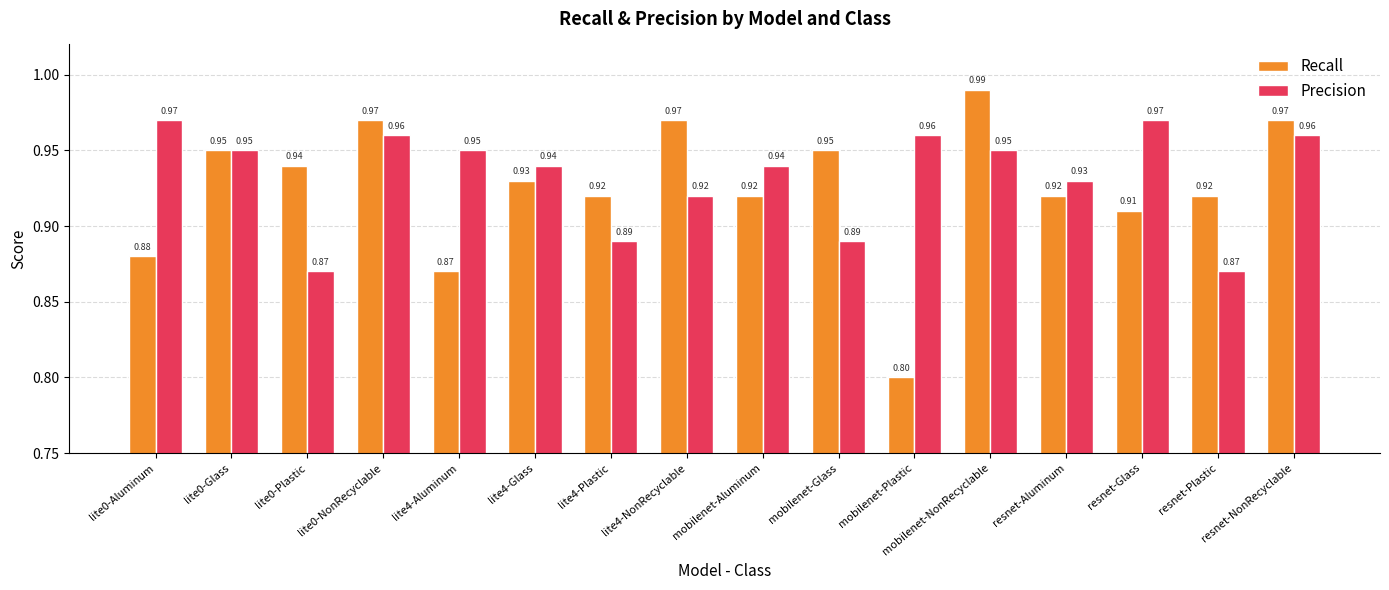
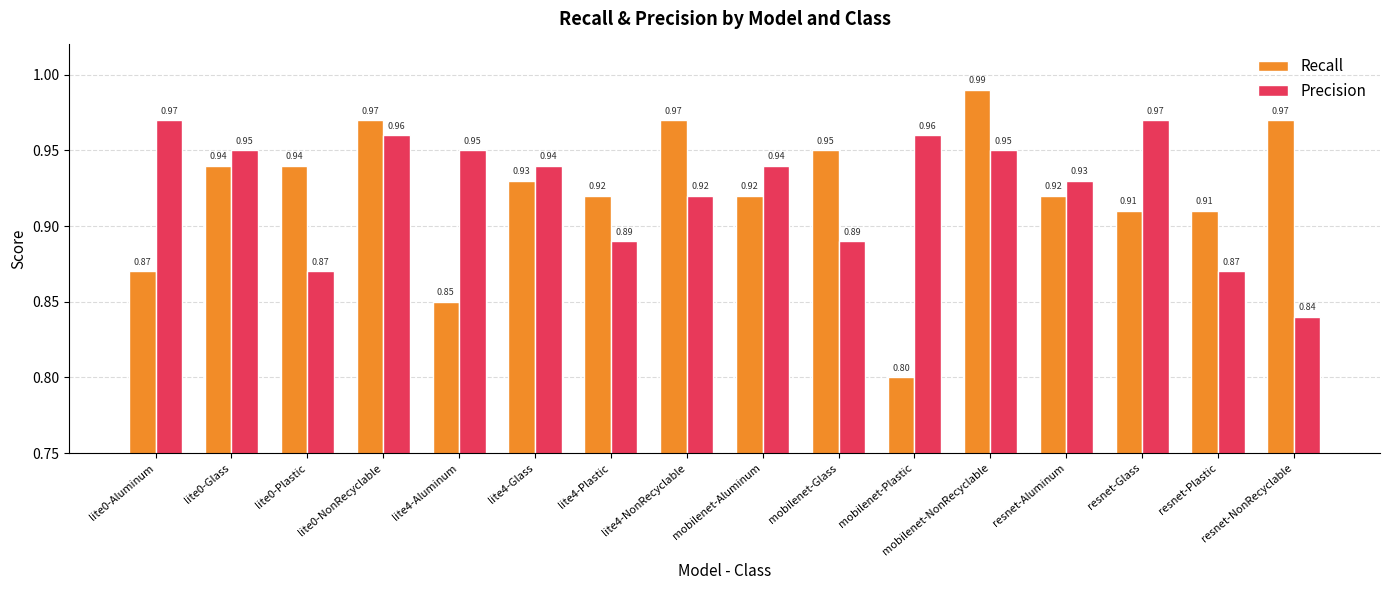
  {
    "Recall": {
-     "lite0-Aluminum": 0.88,
-     "lite0-Glass": 0.95,
+     "lite0-Aluminum": 0.87,
+     "lite0-Glass": 0.94,
      "lite0-Plastic": 0.94,
      "lite0-NonRecyclable": 0.97,
-     "lite4-Aluminum": 0.87,
+     "lite4-Aluminum": 0.85,
      "lite4-Glass": 0.93,
      "lite4-Plastic": 0.92,
      "lite4-NonRecyclable": 0.97,
      "mobilenet-Aluminum": 0.92,
      "mobilenet-Glass": 0.95,
      "mobilenet-Plastic": 0.80,
      "mobilenet-NonRecyclable": 0.99,
      "resnet-Aluminum": 0.92,
      "resnet-Glass": 0.91,
-     "resnet-Plastic": 0.92,
+     "resnet-Plastic": 0.91,
      "resnet-NonRecyclable": 0.97
    },
    "Precision": {
      "lite0-Aluminum": 0.97,
      "lite0-Glass": 0.95,
      "lite0-Plastic": 0.87,
      "lite0-NonRecyclable": 0.96,
      "lite4-Aluminum": 0.95,
      "lite4-Glass": 0.94,
      "lite4-Plastic": 0.89,
      "lite4-NonRecyclable": 0.92,
      "mobilenet-Aluminum": 0.94,
      "mobilenet-Glass": 0.89,
      "mobilenet-Plastic": 0.96,
      "mobilenet-NonRecyclable": 0.95,
      "resnet-Aluminum": 0.93,
      "resnet-Glass": 0.97,
      "resnet-Plastic": 0.87,
-     "resnet-NonRecyclable": 0.96
+     "resnet-NonRecyclable": 0.84
    }
  }
